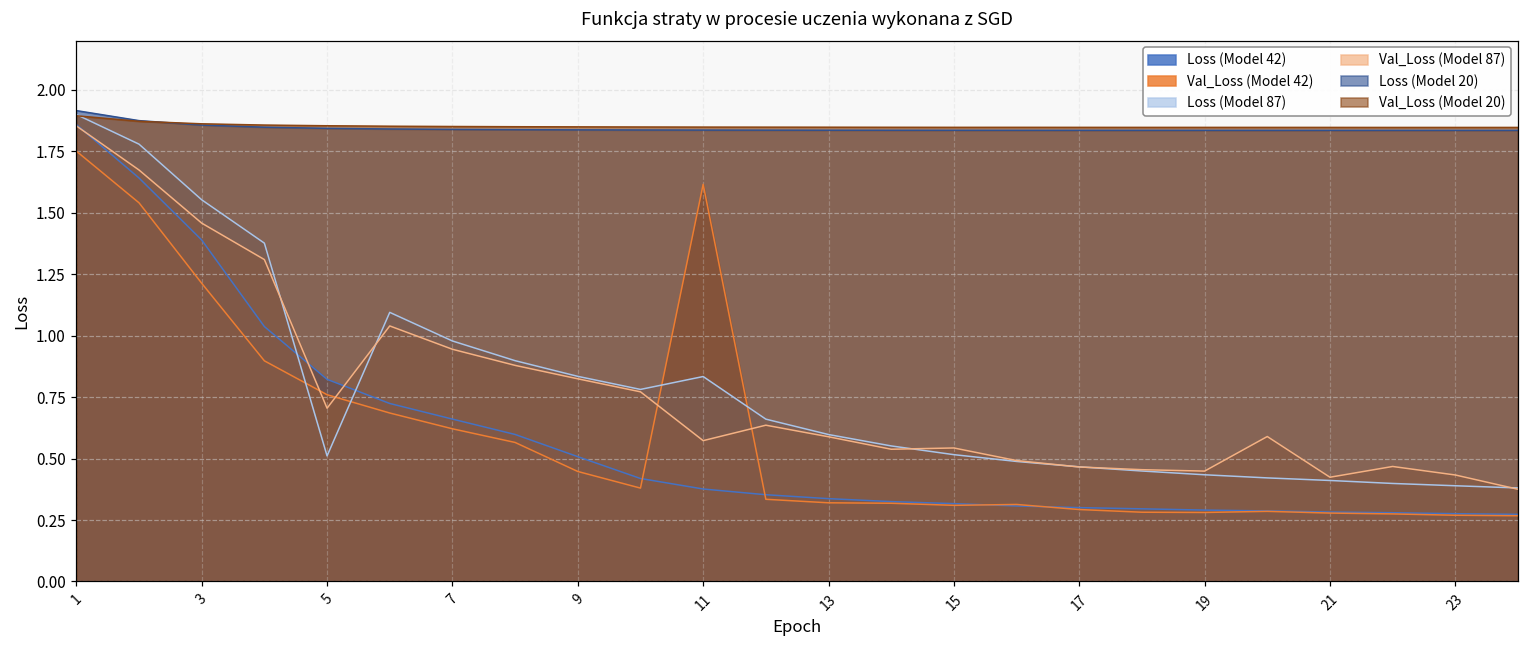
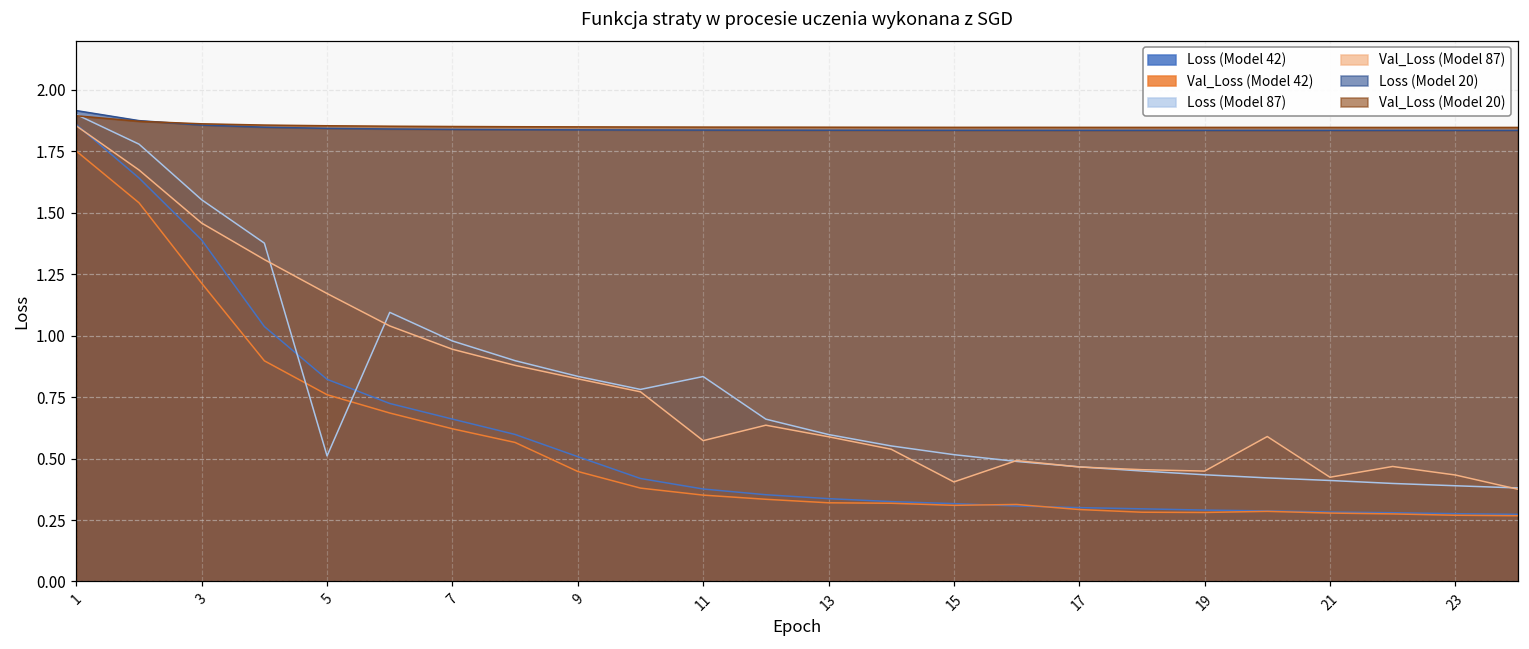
  {
    "Val_Loss (Model 42)": {
      "1": 1.75,
      "3": 1.21,
      "5": 0.76,
      "7": 0.62,
      "9": 0.45,
-     "11": 1.62,
+     "11": 0.35,
      "13": 0.32
    },
    "Loss (Model 87)": {
      "3": 1.55,
      "5": 0.51,
      "7": 0.98,
      "11": 0.83,
      "15": 0.52,
      "19": 0.43,
      "21": 0.41,
      "23": 0.39
    },
    "Val_Loss (Model 87)": {
      "3": 1.46,
-     "5": 0.70,
+     "5": 1.17,
      "7": 0.94,
      "11": 0.57,
-     "15": 0.54,
+     "15": 0.40,
      "19": 0.45,
      "21": 0.42,
      "23": 0.43
    },
    "Val_Loss (Model 20)": {
      "7": 1.85,
      "9": 1.85,
      "11": 1.85,
      "13": 1.85,
      "15": 1.85,
      "17": 1.85,
      "19": 1.85,
      "21": 1.85,
      "23": 1.85
    }
  }
